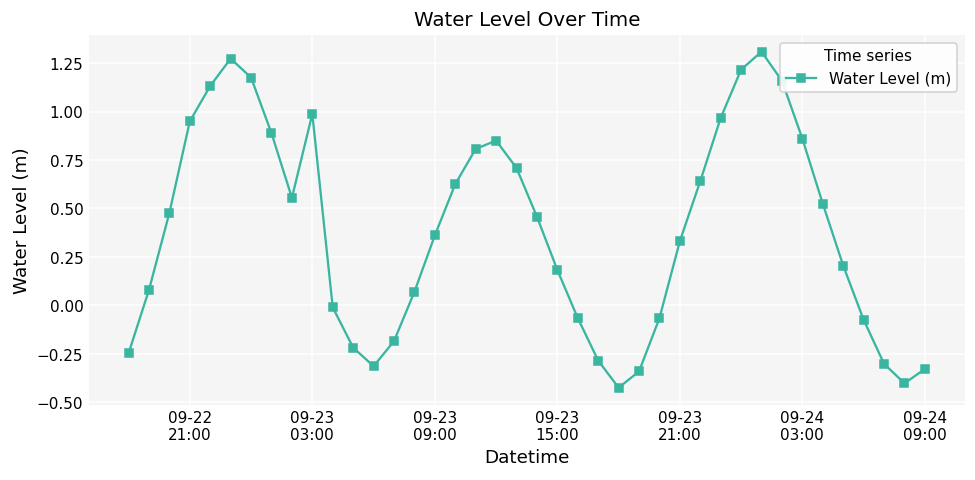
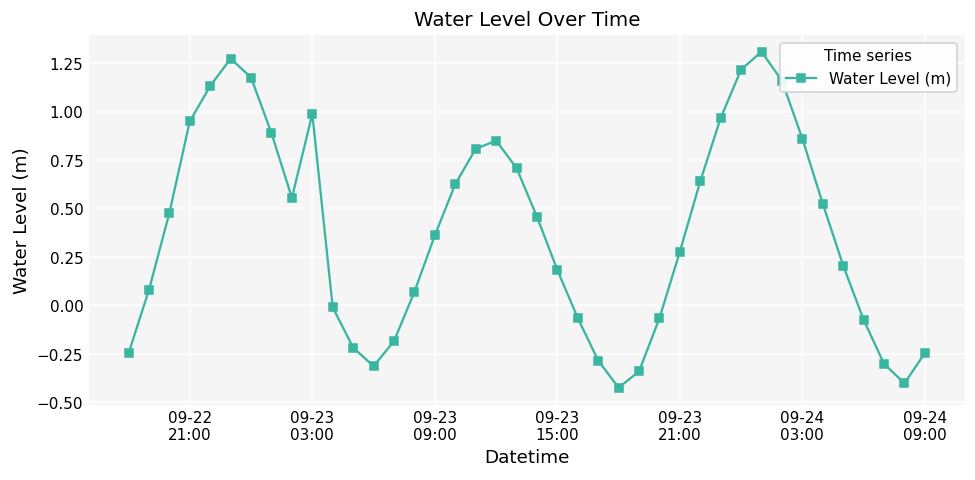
  {
    "09-22 21:00": 0.95,
    "09-23 03:00": 0.99,
    "09-23 09:00": 0.36,
    "09-23 15:00": 0.18,
-   "09-23 21:00": 0.33,
+   "09-23 21:00": 0.28,
    "09-24 03:00": 0.86,
-   "09-24 09:00": -0.33
+   "09-24 09:00": -0.25
  }
